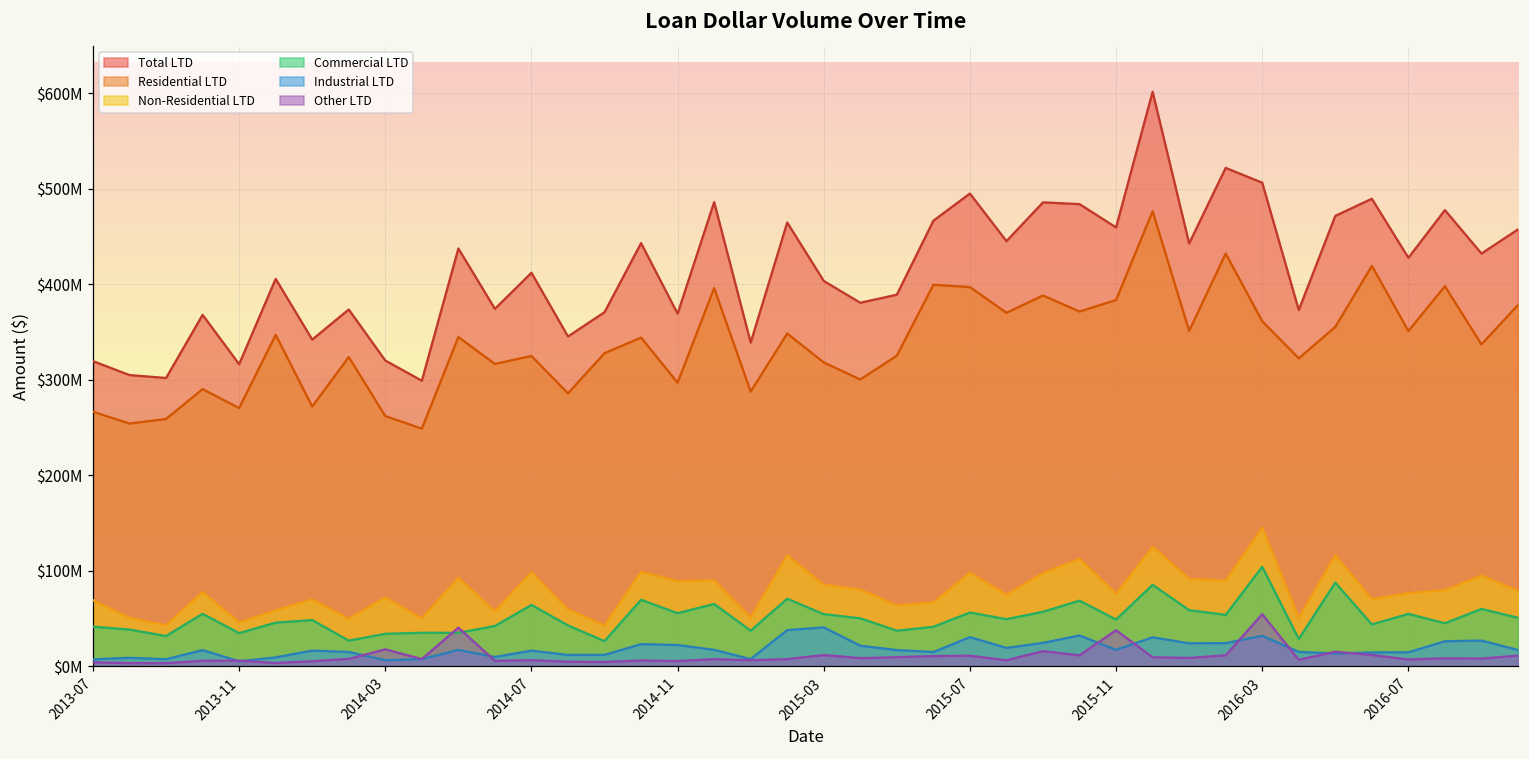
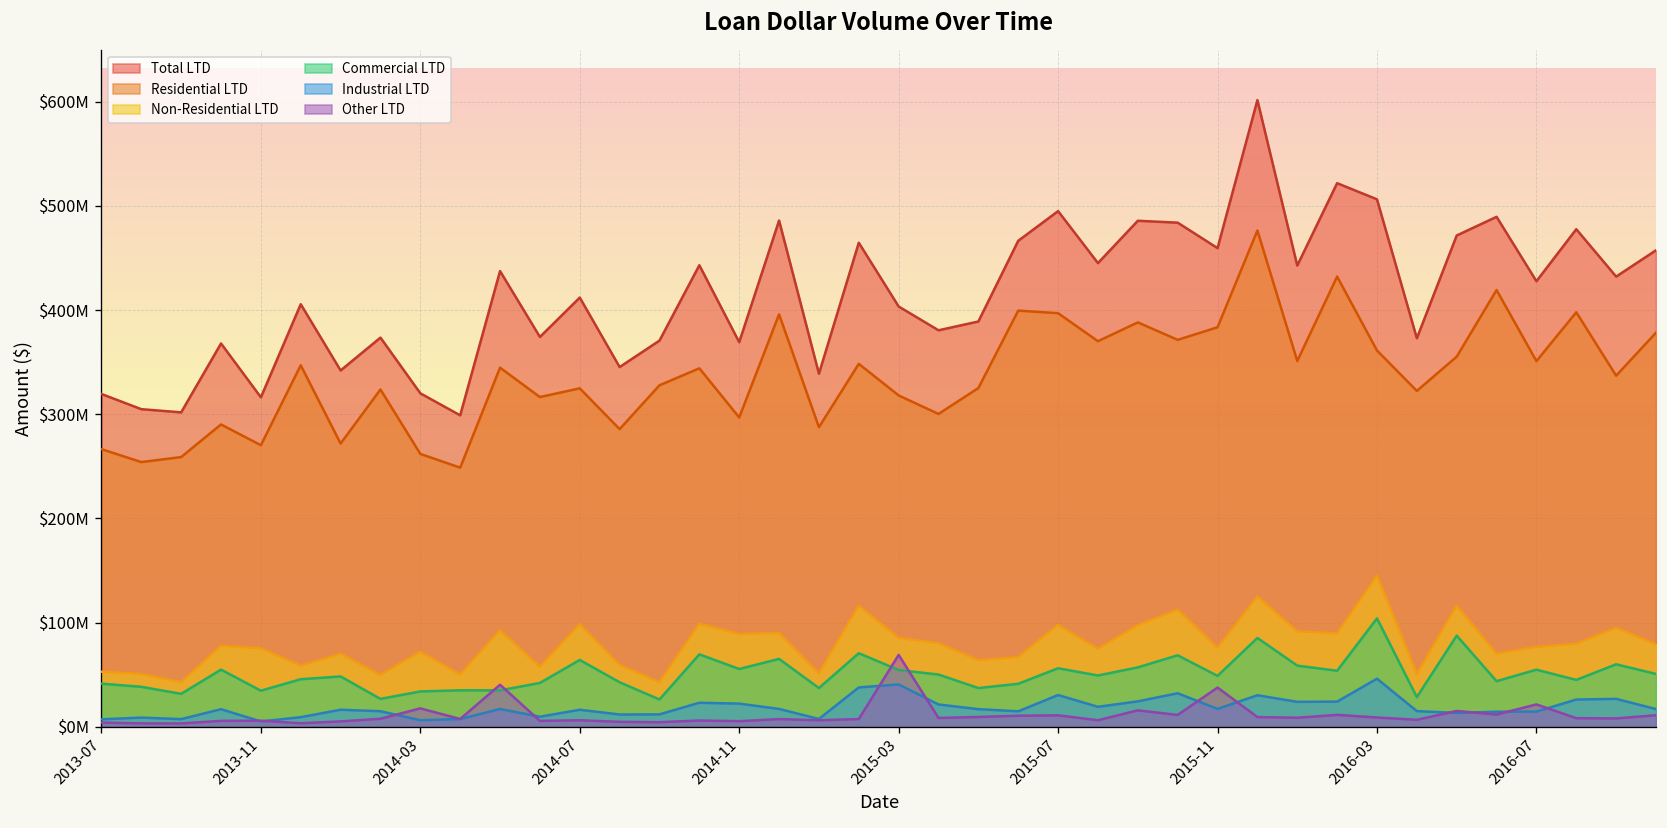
  {
    "Non-Residential LTD": {
-     "2013-07": "$70000000",
-     "2013-11": "$50000000",
+     "2013-07": "$50000000",
+     "2013-11": "$80000000",
      "2014-03": "$70000000",
      "2014-07": "$100000000",
      "2014-11": "$90000000",
      "2015-03": "$90000000",
      "2015-07": "$100000000",
      "2015-11": "$80000000",
      "2016-03": "$150000000",
      "2016-07": "$80000000"
    },
    "Commercial LTD": {
      "2013-07": "$40000000",
      "2013-11": "$30000000",
      "2014-03": "$30000000",
      "2014-07": "$60000000",
      "2014-11": "$60000000",
      "2015-03": "$50000000",
      "2015-07": "$60000000",
      "2015-11": "$50000000",
      "2016-03": "$100000000",
      "2016-07": "$50000000"
    },
    "Industrial LTD": {
      "2013-07": "$10000000",
      "2014-03": "$10000000",
      "2014-07": "$20000000",
      "2014-11": "$20000000",
      "2015-03": "$40000000",
      "2015-07": "$30000000",
      "2015-11": "$20000000",
-     "2016-03": "$30000000",
+     "2016-03": "$50000000",
      "2016-07": "$10000000"
    },
    "Other LTD": {
      "2013-07": "$0",
      "2014-03": "$20000000",
      "2014-07": "$10000000",
      "2014-11": "$10000000",
-     "2015-03": "$10000000",
+     "2015-03": "$70000000",
      "2015-07": "$10000000",
      "2015-11": "$40000000",
-     "2016-03": "$50000000",
-     "2016-07": "$10000000"
+     "2016-03": "$10000000",
+     "2016-07": "$20000000"
    }
  }
